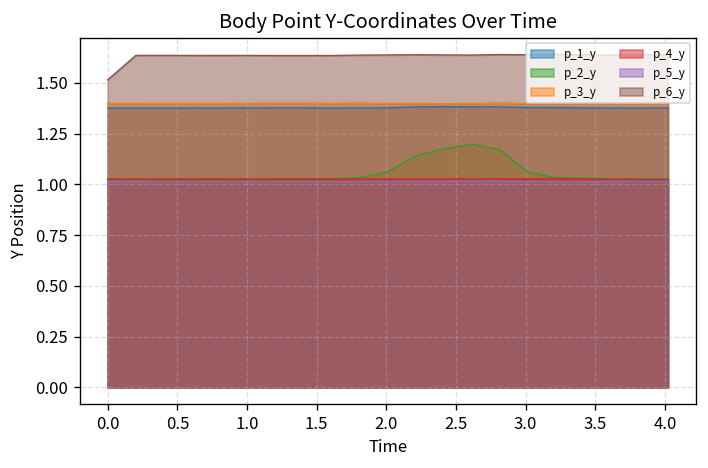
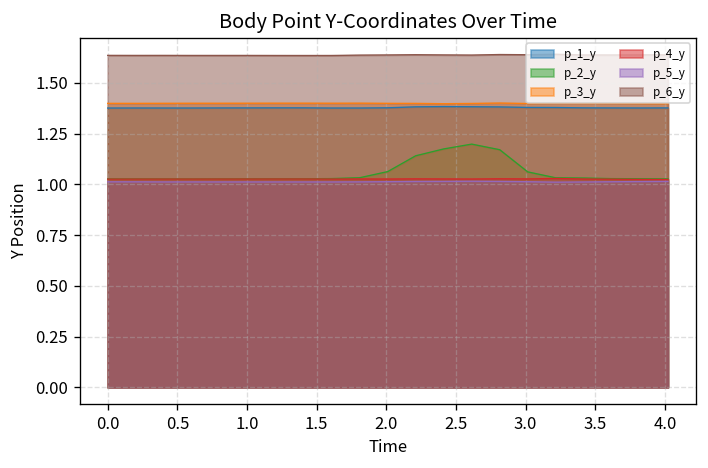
  {
    "p_1_y": {
      "0.0": 1.38
    },
    "p_3_y": {
      "0.0": 1.40
    },
    "p_6_y": {
-     "0.0": 1.51
+     "0.0": 1.63
    }
  }
